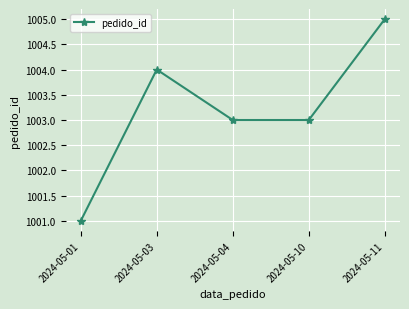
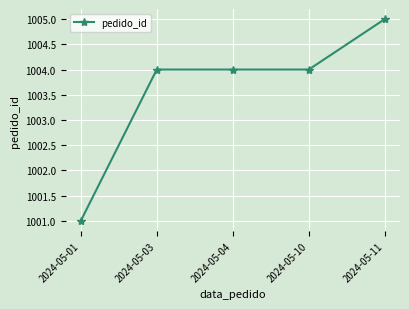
  {
    "2024-05-01": 1001,
    "2024-05-03": 1004,
-   "2024-05-04": 1003,
-   "2024-05-10": 1003,
+   "2024-05-04": 1004,
+   "2024-05-10": 1004,
    "2024-05-11": 1005
  }
